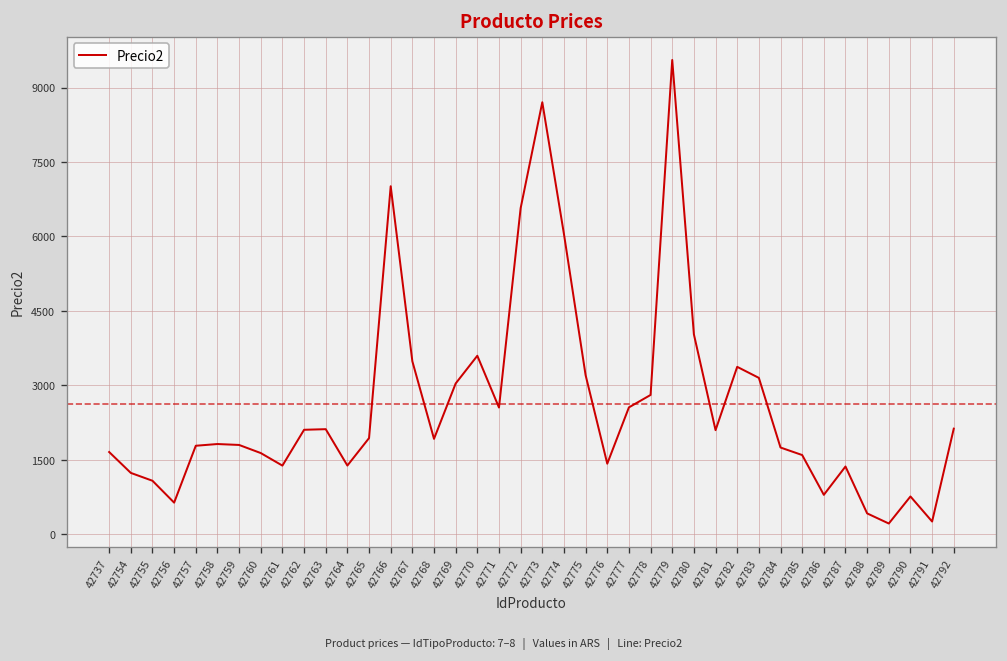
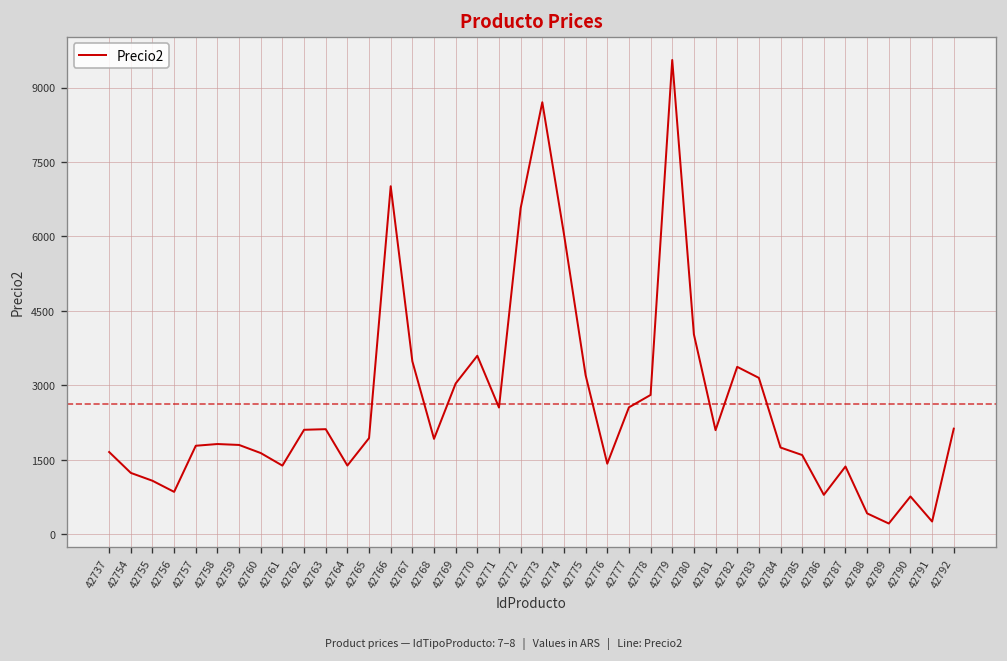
  {
    "42737": 1700,
    "42754": 1200,
    "42755": 1100,
-   "42756": 600,
+   "42756": 900,
    "42757": 1800,
    "42758": 1800,
    "42759": 1800,
    "42760": 1600,
    "42761": 1400,
    "42762": 2100,
    "42763": 2100,
    "42764": 1400,
    "42765": 1900,
    "42766": 7000,
    "42767": 3500,
    "42768": 1900,
    "42769": 3000,
    "42770": 3600,
    "42771": 2600,
    "42772": 6600,
    "42773": 8700,
    "42774": 6000,
    "42775": 3200,
    "42776": 1400,
    "42777": 2600,
    "42778": 2800,
    "42779": 9600,
    "42780": 4000,
    "42781": 2100,
    "42782": 3400,
    "42783": 3200,
    "42784": 1700,
    "42785": 1600,
    "42786": 800,
    "42787": 1400,
    "42788": 400,
    "42789": 200,
    "42790": 800,
    "42791": 300,
    "42792": 2100
  }
